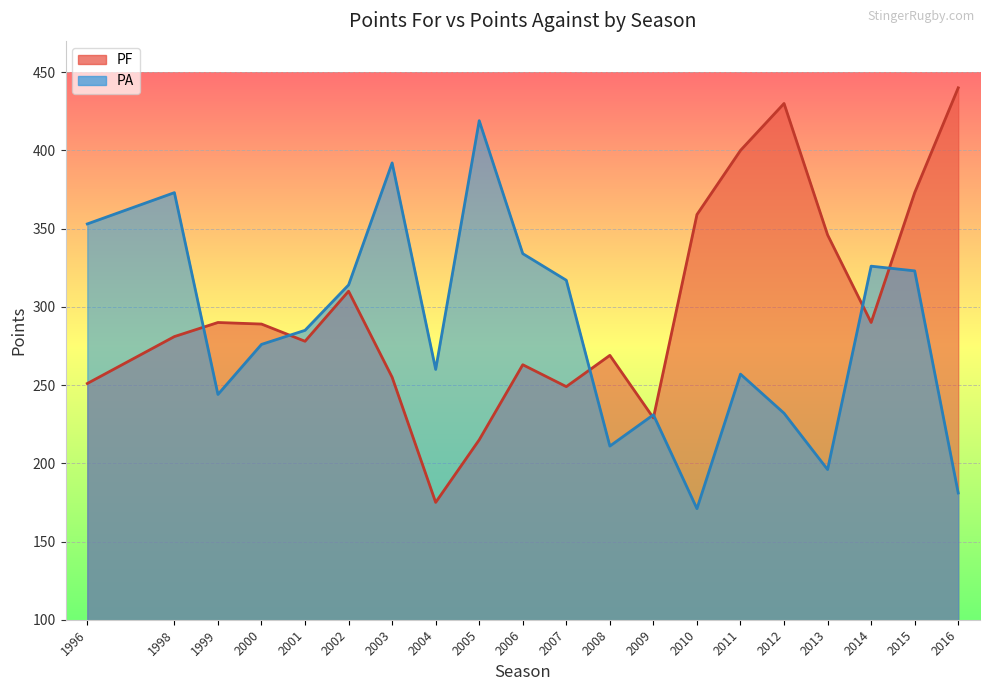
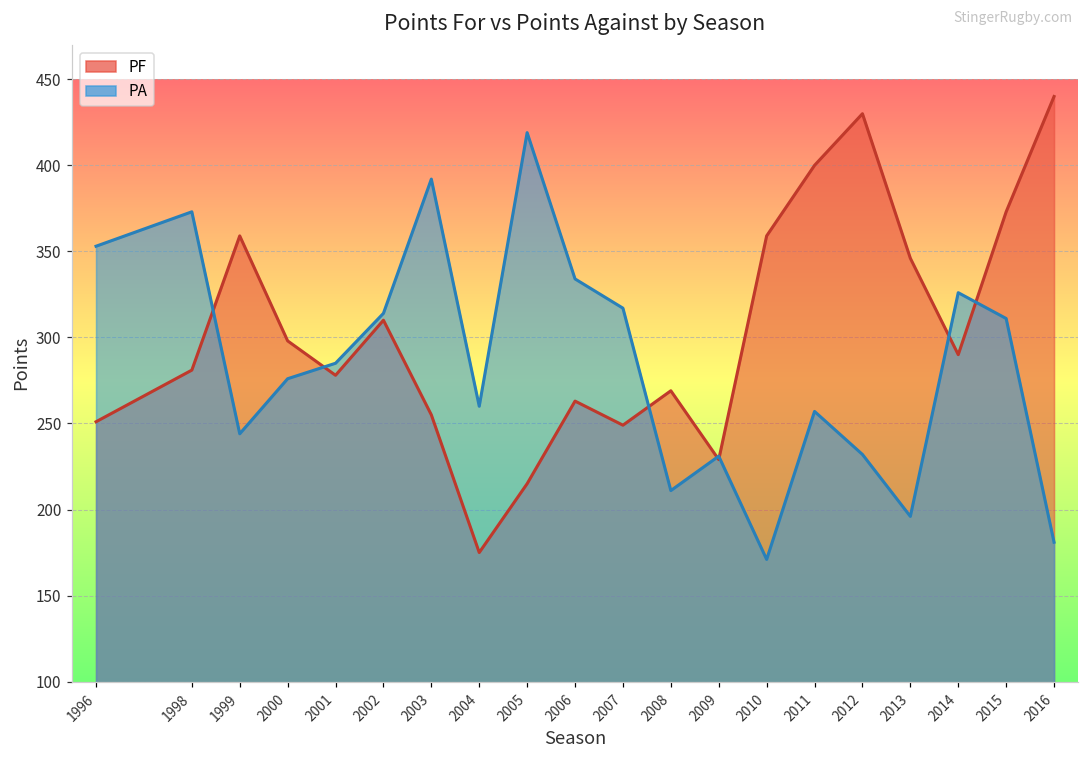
  {
    "PF": {
      "1996": 251,
      "1998": 281,
-     "1999": 290,
-     "2000": 289,
+     "1999": 359,
+     "2000": 298,
      "2001": 278,
      "2002": 310,
      "2003": 255,
      "2004": 175,
      "2005": 215,
      "2006": 263,
      "2007": 249,
      "2008": 269,
      "2009": 229,
      "2010": 359,
      "2011": 400,
      "2012": 430,
      "2013": 346,
      "2014": 290,
      "2015": 373,
      "2016": 440
    },
    "PA": {
      "1996": 353,
      "1998": 373,
      "1999": 244,
      "2000": 276,
      "2001": 285,
      "2002": 314,
      "2003": 392,
      "2004": 260,
      "2005": 419,
      "2006": 334,
      "2007": 317,
      "2008": 211,
      "2009": 231,
      "2010": 171,
      "2011": 257,
      "2012": 232,
      "2013": 196,
      "2014": 326,
-     "2015": 323,
+     "2015": 311,
      "2016": 181
    }
  }
